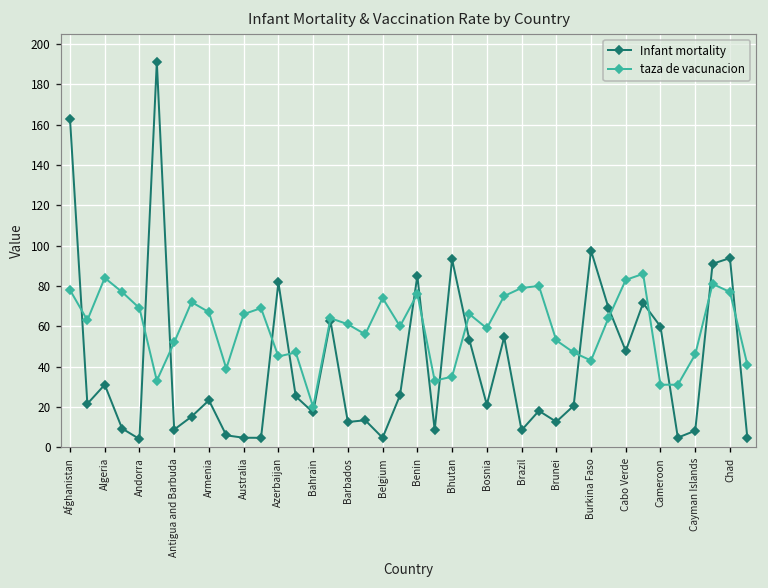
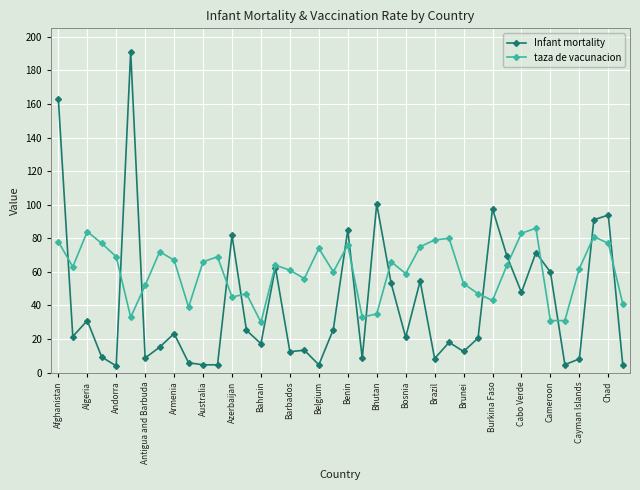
  {
    "Infant mortality": {
      "Afghanistan": 163,
      "Algeria": 31,
      "Andorra": 4,
      "Antigua and Barbuda": 9,
      "Armenia": 23,
      "Australia": 5,
      "Azerbaijan": 82,
      "Bahrain": 17,
      "Barbados": 13,
      "Belgium": 5,
      "Benin": 85,
-     "Bhutan": 93,
+     "Bhutan": 100,
      "Bosnia": 21,
      "Brazil": 8,
      "Brunei": 13,
      "Burkina Faso": 98,
      "Cabo Verde": 48,
      "Cameroon": 60,
      "Cayman Islands": 8,
      "Chad": 94
    },
    "taza de vacunacion": {
      "Afghanistan": 78,
      "Algeria": 84,
      "Andorra": 69,
      "Antigua and Barbuda": 52,
      "Armenia": 67,
      "Australia": 66,
      "Azerbaijan": 45,
-     "Bahrain": 20,
+     "Bahrain": 30,
      "Barbados": 61,
      "Belgium": 74,
      "Benin": 76,
      "Bhutan": 35,
      "Bosnia": 59,
      "Brazil": 79,
      "Brunei": 53,
      "Burkina Faso": 43,
      "Cabo Verde": 83,
      "Cameroon": 31,
-     "Cayman Islands": 46,
+     "Cayman Islands": 62,
      "Chad": 77
    }
  }
